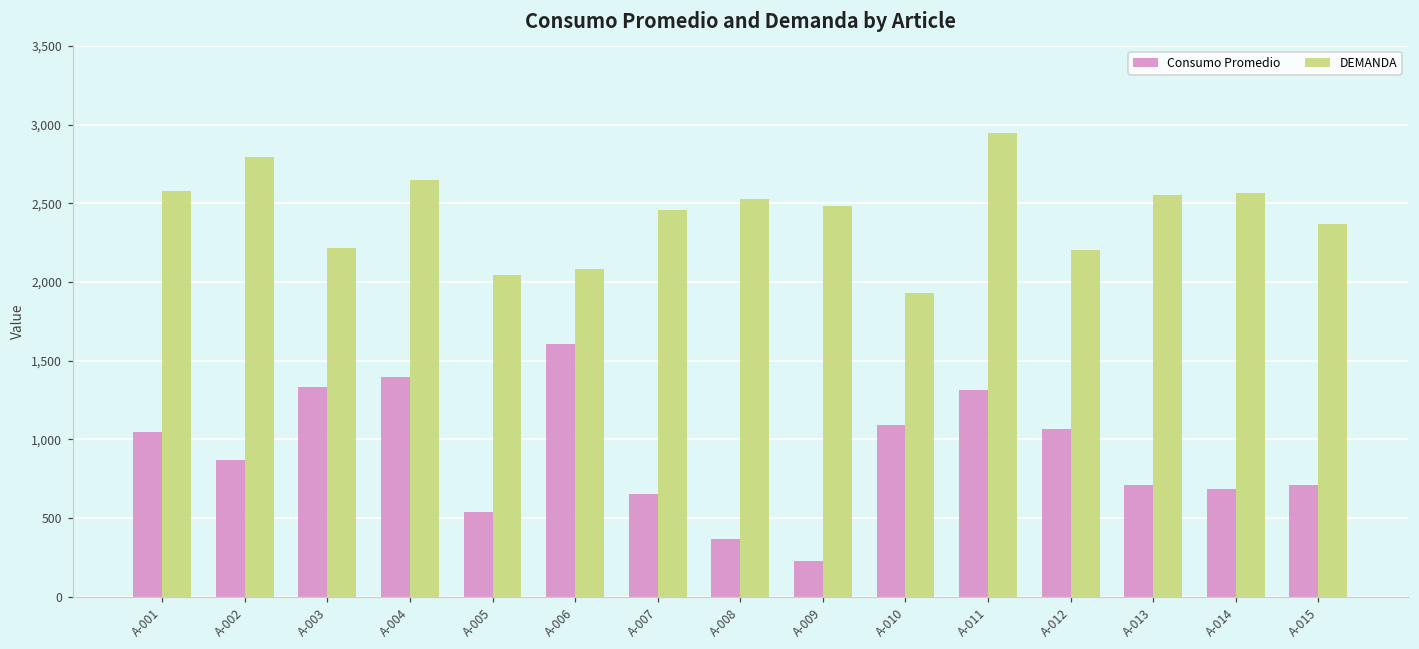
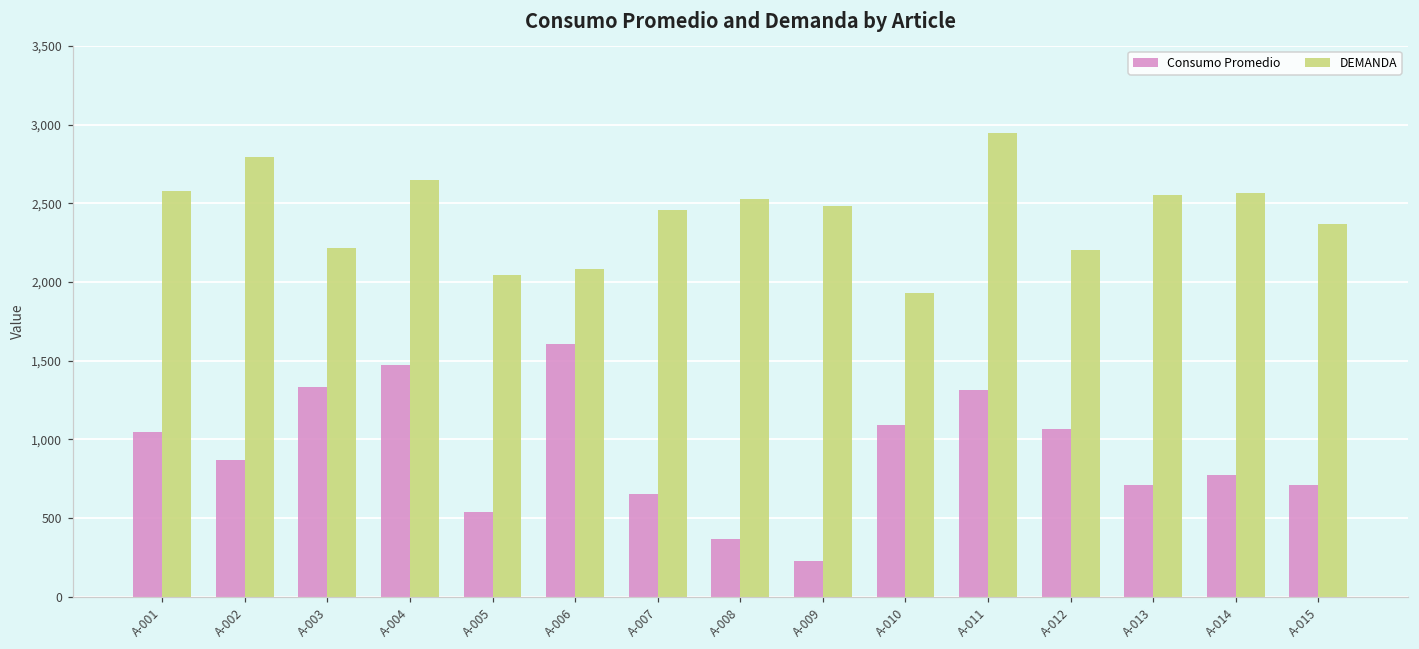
  {
    "Consumo Promedio": {
      "A-001": "1,050",
      "A-002": "870",
      "A-003": "1,330",
-     "A-004": "1,400",
+     "A-004": "1,470",
      "A-005": "540",
      "A-006": "1,610",
      "A-007": "650",
      "A-008": "370",
      "A-009": "230",
      "A-010": "1,090",
      "A-011": "1,310",
      "A-012": "1,070",
      "A-013": "710",
-     "A-014": "680",
+     "A-014": "770",
      "A-015": "710"
    },
    "DEMANDA": {
      "A-001": "2,580",
      "A-002": "2,800",
      "A-003": "2,220",
      "A-004": "2,650",
      "A-005": "2,040",
      "A-006": "2,080",
      "A-007": "2,460",
      "A-008": "2,530",
      "A-009": "2,480",
      "A-010": "1,930",
      "A-011": "2,950",
      "A-012": "2,210",
      "A-013": "2,550",
      "A-014": "2,560",
      "A-015": "2,370"
    }
  }
